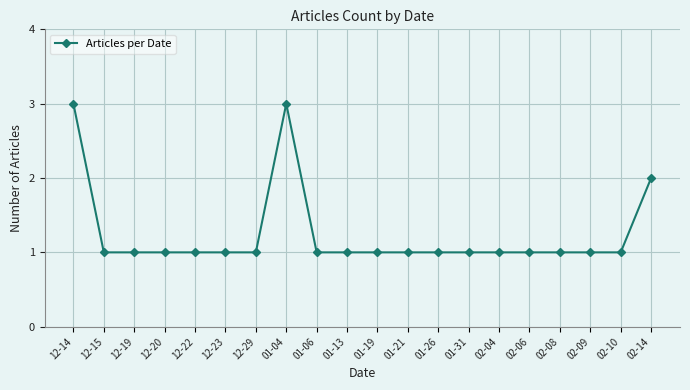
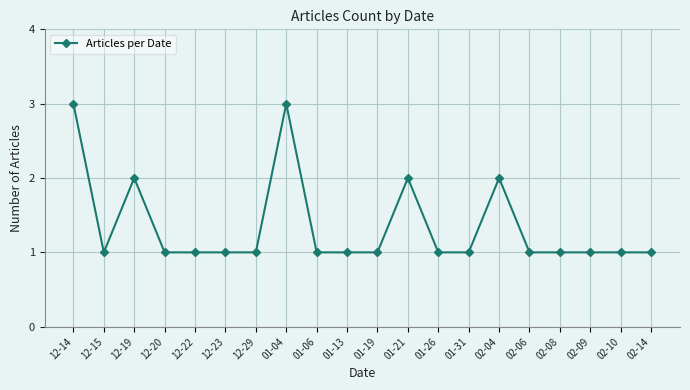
  {
    "12-14": 3,
    "12-15": 1,
-   "12-19": 1,
+   "12-19": 2,
    "12-20": 1,
    "12-22": 1,
    "12-23": 1,
    "12-29": 1,
    "01-04": 3,
    "01-06": 1,
    "01-13": 1,
    "01-19": 1,
-   "01-21": 1,
+   "01-21": 2,
    "01-26": 1,
    "01-31": 1,
-   "02-04": 1,
+   "02-04": 2,
    "02-06": 1,
    "02-08": 1,
    "02-09": 1,
    "02-10": 1,
-   "02-14": 2
+   "02-14": 1
  }
